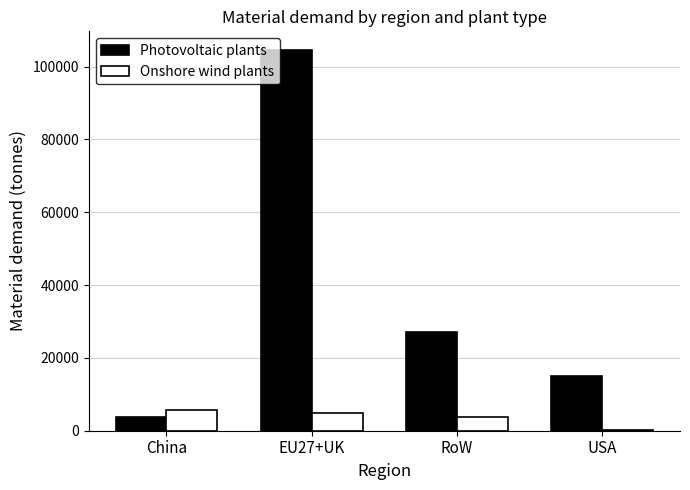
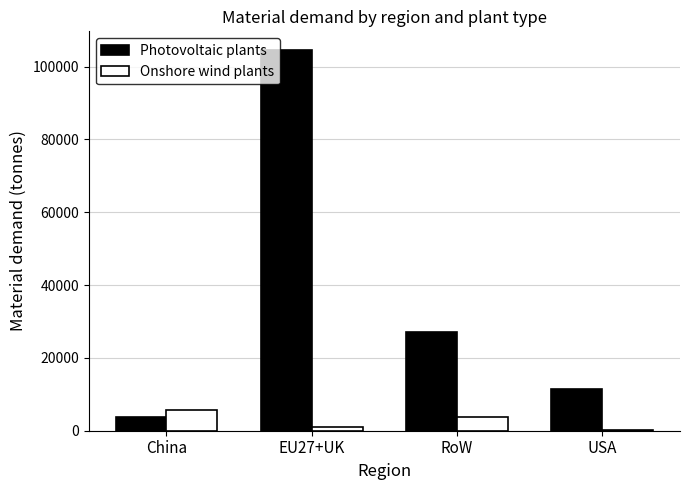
  {
    "Photovoltaic plants": {
      "China": 4000,
      "EU27+UK": 104000,
      "RoW": 27000,
-     "USA": 15000
+     "USA": 11000
    },
    "Onshore wind plants": {
      "China": 6000,
-     "EU27+UK": 5000,
+     "EU27+UK": 1000,
      "RoW": 4000
    }
  }
